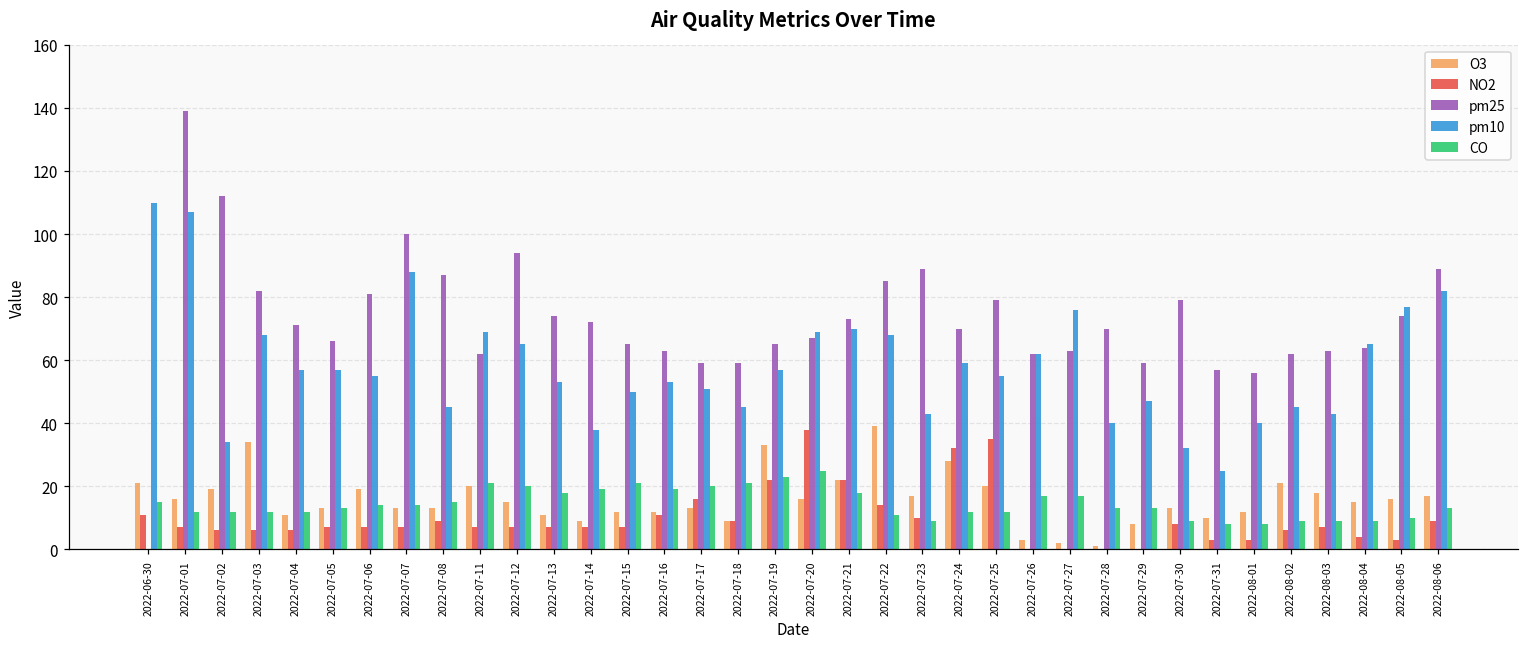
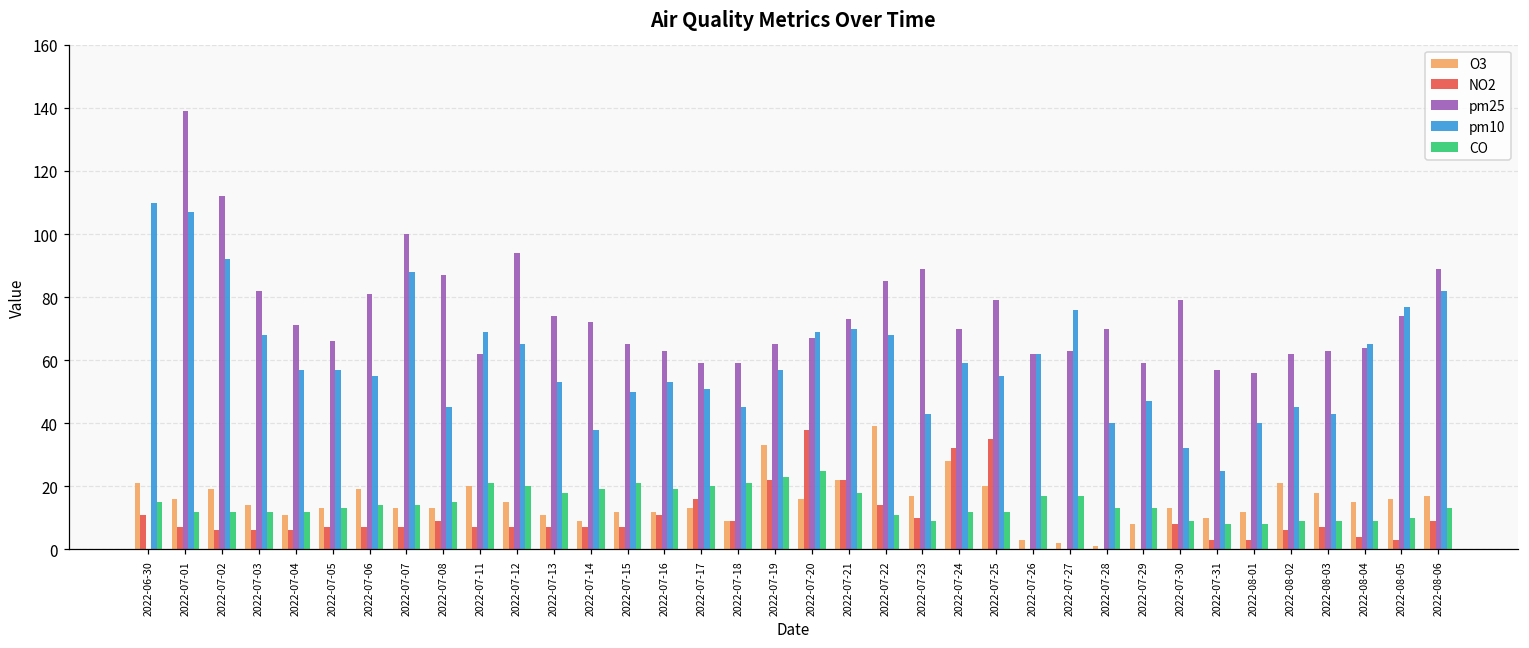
  {
    "O3": {
      "2022-06-30": 21,
      "2022-07-01": 16,
      "2022-07-02": 19,
-     "2022-07-03": 34,
+     "2022-07-03": 14,
      "2022-07-04": 11,
      "2022-07-05": 13,
      "2022-07-06": 19,
      "2022-07-07": 13,
      "2022-07-08": 13,
      "2022-07-11": 20,
      "2022-07-12": 15,
      "2022-07-13": 11,
      "2022-07-14": 9,
      "2022-07-15": 12,
      "2022-07-16": 12,
      "2022-07-17": 13,
      "2022-07-18": 9,
      "2022-07-19": 33,
      "2022-07-20": 16,
      "2022-07-21": 22,
      "2022-07-22": 39,
      "2022-07-23": 17,
      "2022-07-24": 28,
      "2022-07-25": 20,
      "2022-07-26": 3,
      "2022-07-27": 2,
      "2022-07-28": 1,
      "2022-07-29": 8,
      "2022-07-30": 13,
      "2022-07-31": 10,
      "2022-08-01": 12,
      "2022-08-02": 21,
      "2022-08-03": 18,
      "2022-08-04": 15,
      "2022-08-05": 16,
      "2022-08-06": 17
    },
    "NO2": {
      "2022-06-30": 11,
      "2022-07-01": 7,
      "2022-07-02": 6,
      "2022-07-03": 6,
      "2022-07-04": 6,
      "2022-07-05": 7,
      "2022-07-06": 7,
      "2022-07-07": 7,
      "2022-07-08": 9,
      "2022-07-11": 7,
      "2022-07-12": 7,
      "2022-07-13": 7,
      "2022-07-14": 7,
      "2022-07-15": 7,
      "2022-07-16": 11,
      "2022-07-17": 16,
      "2022-07-18": 9,
      "2022-07-19": 22,
      "2022-07-20": 38,
      "2022-07-21": 22,
      "2022-07-22": 14,
      "2022-07-23": 10,
      "2022-07-24": 32,
      "2022-07-25": 35,
      "2022-07-26": 0,
      "2022-07-27": 0,
      "2022-07-28": 0,
      "2022-07-29": 0,
      "2022-07-30": 8,
      "2022-07-31": 3,
      "2022-08-01": 3,
      "2022-08-02": 6,
      "2022-08-03": 7,
      "2022-08-04": 4,
      "2022-08-05": 3,
      "2022-08-06": 9
    },
    "pm25": {
      "2022-06-30": 0,
      "2022-07-01": 139,
      "2022-07-02": 112,
      "2022-07-03": 82,
      "2022-07-04": 71,
      "2022-07-05": 66,
      "2022-07-06": 81,
      "2022-07-07": 100,
      "2022-07-08": 87,
      "2022-07-11": 62,
      "2022-07-12": 94,
      "2022-07-13": 74,
      "2022-07-14": 72,
      "2022-07-15": 65,
      "2022-07-16": 63,
      "2022-07-17": 59,
      "2022-07-18": 59,
      "2022-07-19": 65,
      "2022-07-20": 67,
      "2022-07-21": 73,
      "2022-07-22": 85,
      "2022-07-23": 89,
      "2022-07-24": 70,
      "2022-07-25": 79,
      "2022-07-26": 62,
      "2022-07-27": 63,
      "2022-07-28": 70,
      "2022-07-29": 59,
      "2022-07-30": 79,
      "2022-07-31": 57,
      "2022-08-01": 56,
      "2022-08-02": 62,
      "2022-08-03": 63,
      "2022-08-04": 64,
      "2022-08-05": 74,
      "2022-08-06": 89
    },
    "pm10": {
      "2022-06-30": 110,
      "2022-07-01": 107,
-     "2022-07-02": 34,
+     "2022-07-02": 92,
      "2022-07-03": 68,
      "2022-07-04": 57,
      "2022-07-05": 57,
      "2022-07-06": 55,
      "2022-07-07": 88,
      "2022-07-08": 45,
      "2022-07-11": 69,
      "2022-07-12": 65,
      "2022-07-13": 53,
      "2022-07-14": 38,
      "2022-07-15": 50,
      "2022-07-16": 53,
      "2022-07-17": 51,
      "2022-07-18": 45,
      "2022-07-19": 57,
      "2022-07-20": 69,
      "2022-07-21": 70,
      "2022-07-22": 68,
      "2022-07-23": 43,
      "2022-07-24": 59,
      "2022-07-25": 55,
      "2022-07-26": 62,
      "2022-07-27": 76,
      "2022-07-28": 40,
      "2022-07-29": 47,
      "2022-07-30": 32,
      "2022-07-31": 25,
      "2022-08-01": 40,
      "2022-08-02": 45,
      "2022-08-03": 43,
      "2022-08-04": 65,
      "2022-08-05": 77,
      "2022-08-06": 82
    },
    "CO": {
      "2022-06-30": 15,
      "2022-07-01": 12,
      "2022-07-02": 12,
      "2022-07-03": 12,
      "2022-07-04": 12,
      "2022-07-05": 13,
      "2022-07-06": 14,
      "2022-07-07": 14,
      "2022-07-08": 15,
      "2022-07-11": 21,
      "2022-07-12": 20,
      "2022-07-13": 18,
      "2022-07-14": 19,
      "2022-07-15": 21,
      "2022-07-16": 19,
      "2022-07-17": 20,
      "2022-07-18": 21,
      "2022-07-19": 23,
      "2022-07-20": 25,
      "2022-07-21": 18,
      "2022-07-22": 11,
      "2022-07-23": 9,
      "2022-07-24": 12,
      "2022-07-25": 12,
      "2022-07-26": 17,
      "2022-07-27": 17,
      "2022-07-28": 13,
      "2022-07-29": 13,
      "2022-07-30": 9,
      "2022-07-31": 8,
      "2022-08-01": 8,
      "2022-08-02": 9,
      "2022-08-03": 9,
      "2022-08-04": 9,
      "2022-08-05": 10,
      "2022-08-06": 13
    }
  }
